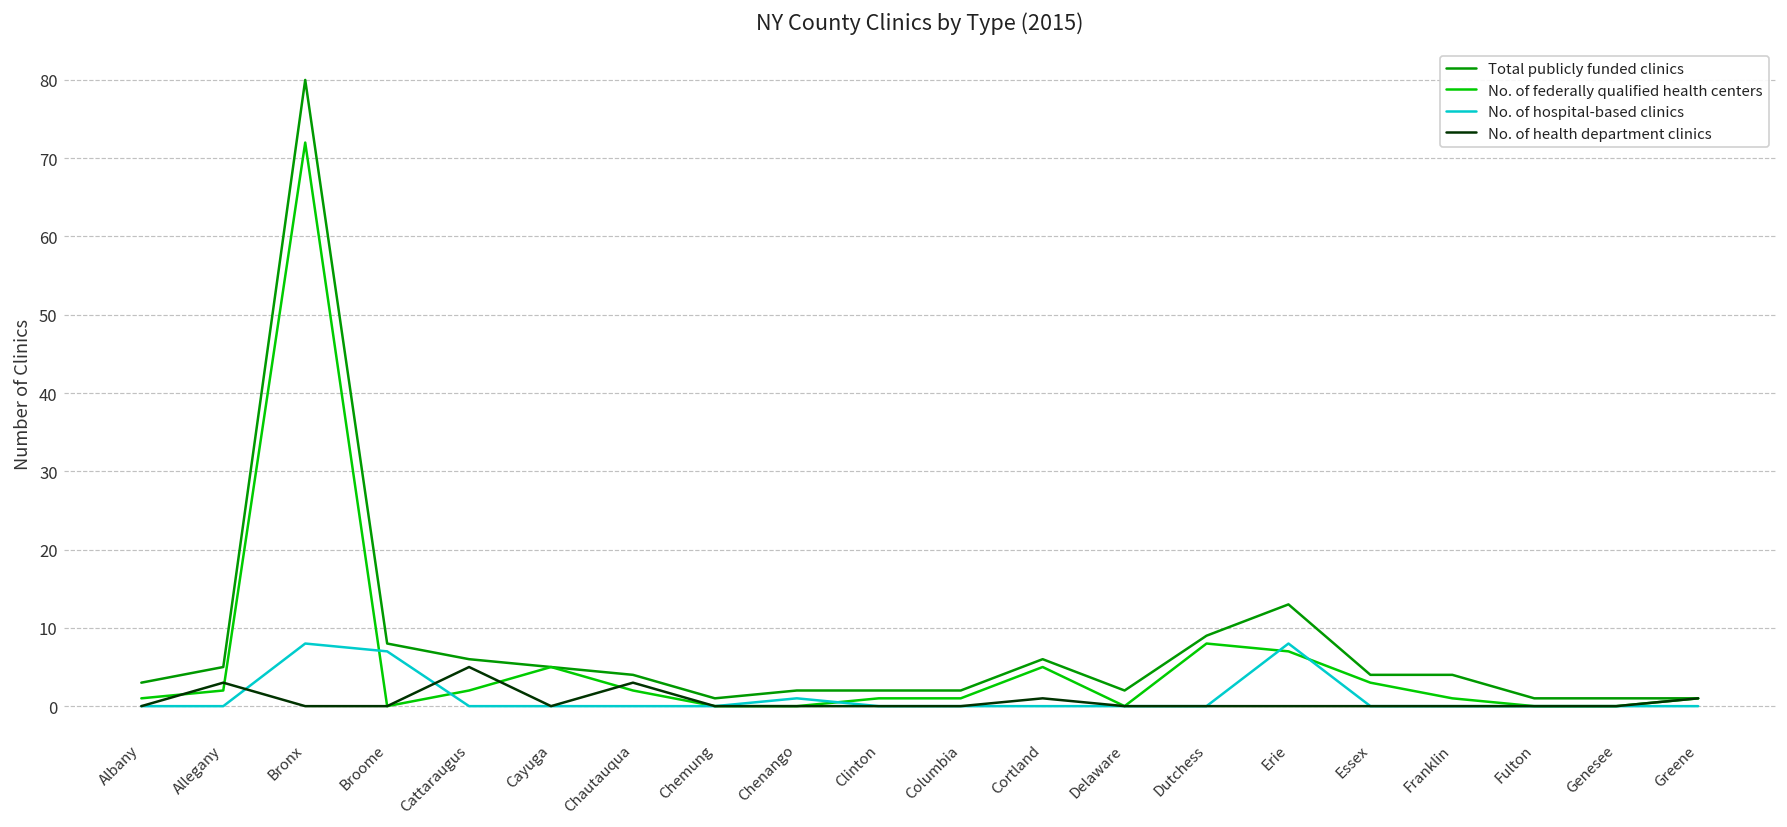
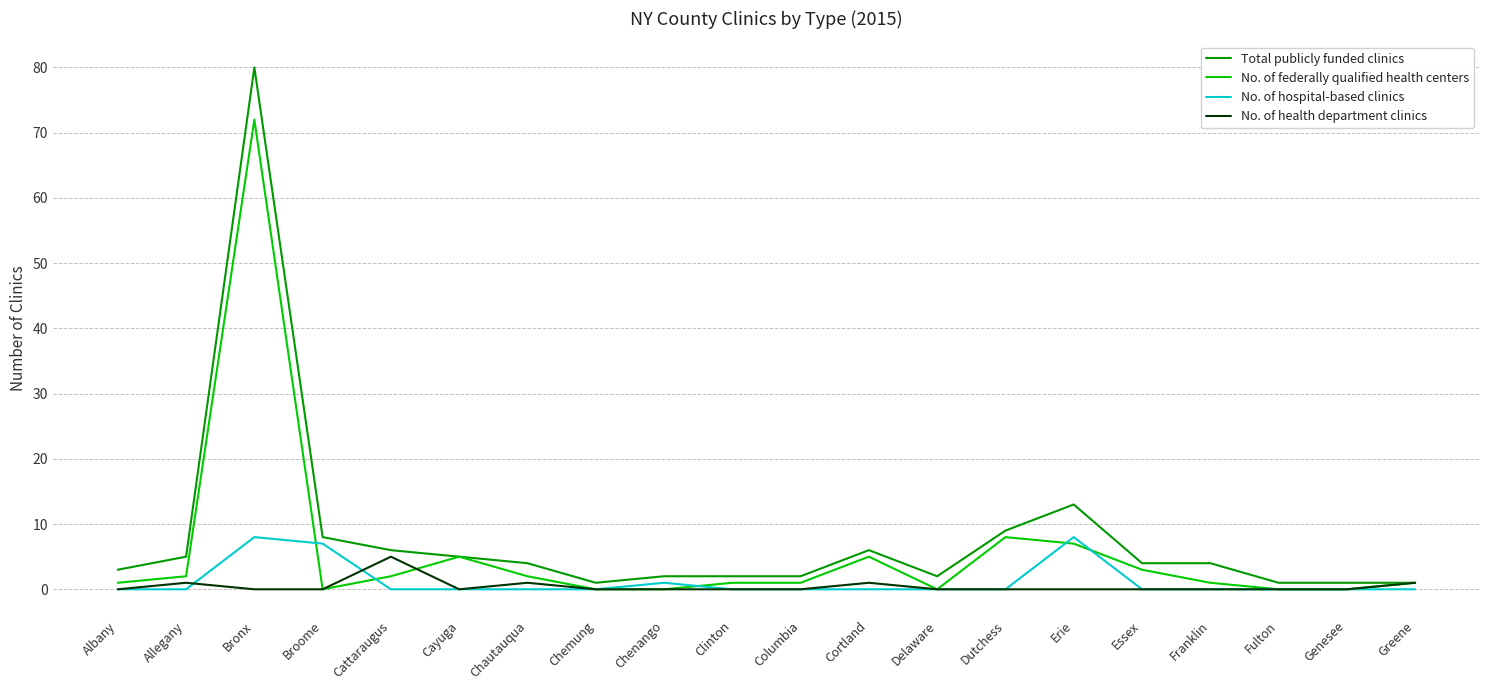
  {
    "No. of hospital-based clinics": {
      "Allegany": 0,
      "Bronx": 8,
      "Broome": 7,
      "Cattaraugus": 0,
      "Chautauqua": 0,
      "Chenango": 1,
      "Cortland": 0,
      "Erie": 8,
      "Greene": 0
    },
    "No. of health department clinics": {
-     "Allegany": 3,
+     "Allegany": 1,
      "Bronx": 0,
      "Cattaraugus": 5,
-     "Chautauqua": 3,
+     "Chautauqua": 1,
      "Cortland": 1,
      "Erie": 0
    }
  }
